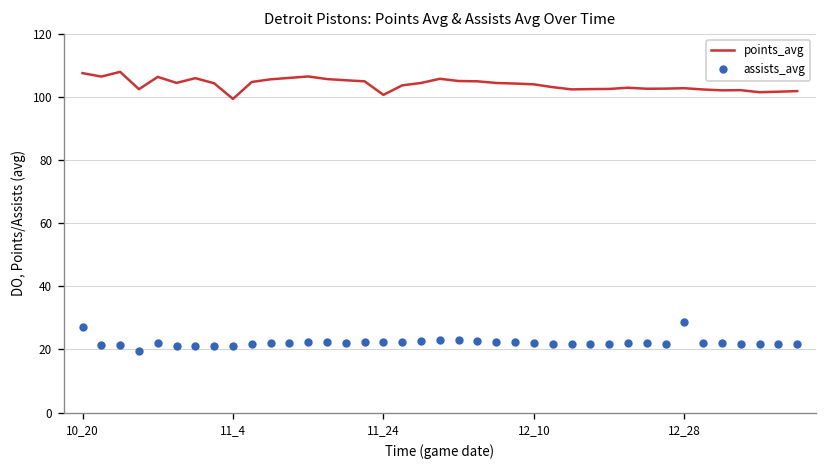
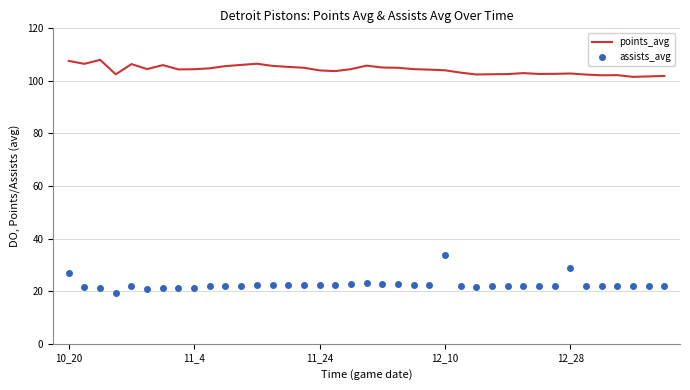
  {
    "points_avg": {
      "10_20": 108,
-     "11_4": 99,
-     "11_24": 101,
+     "11_4": 104,
+     "11_24": 104,
      "12_10": 104,
      "12_28": 103
    },
    "assists_avg": {
      "10_20": 27,
      "11_4": 21,
      "11_24": 22,
-     "12_10": 22,
+     "12_10": 34,
      "12_28": 29
    }
  }
